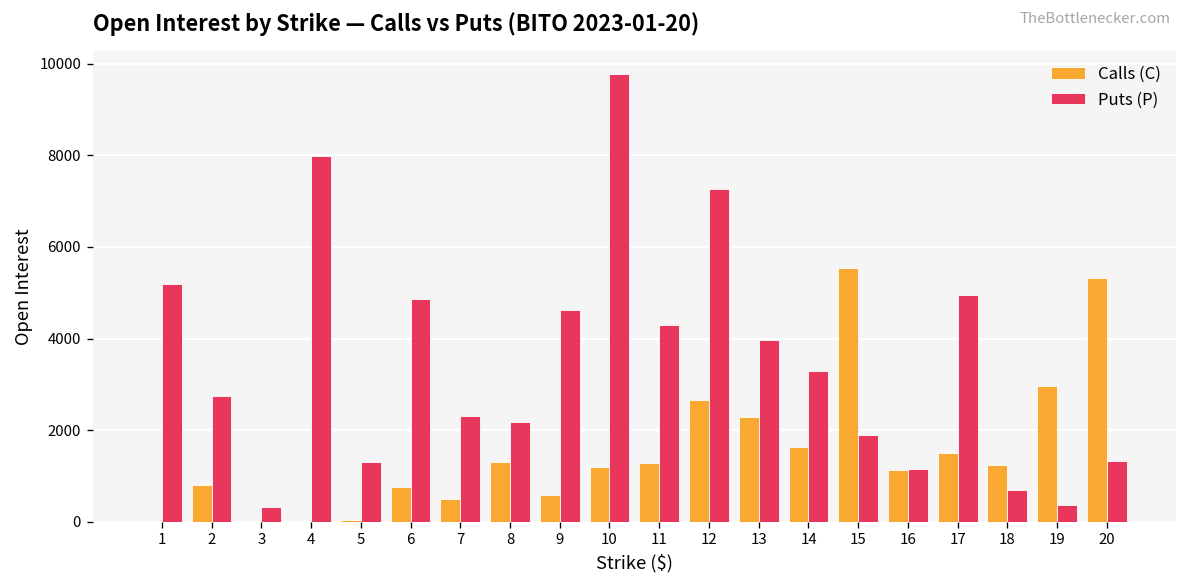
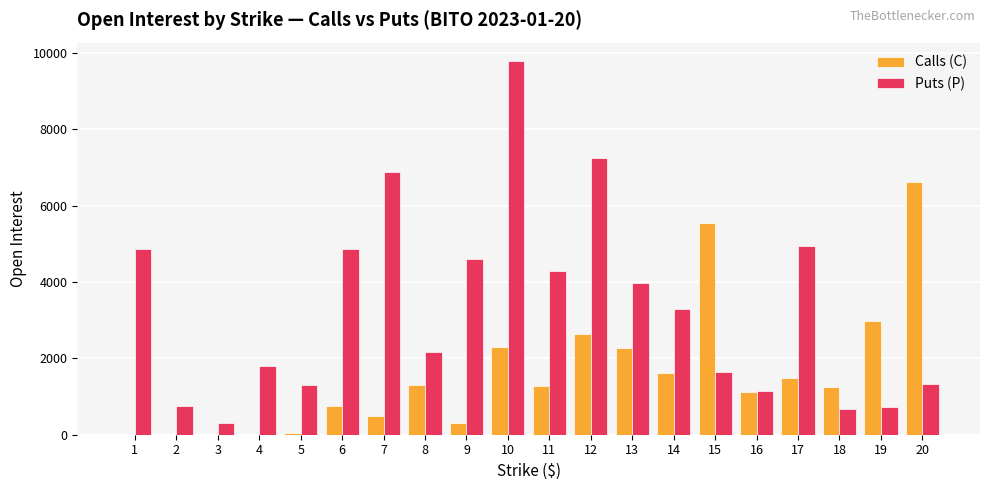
  {
    "Calls (C)": {
-     "2": 800,
+     "2": 0,
      "4": 0,
      "6": 800,
      "7": 500,
      "8": 1300,
-     "9": 600,
-     "10": 1200,
+     "9": 300,
+     "10": 2300,
      "11": 1300,
      "12": 2700,
      "13": 2300,
      "14": 1600,
      "15": 5500,
      "16": 1100,
      "17": 1500,
      "18": 1200,
      "19": 3000,
-     "20": 5300
+     "20": 6600
    },
    "Puts (P)": {
-     "1": 5200,
-     "2": 2700,
+     "1": 4900,
+     "2": 700,
      "3": 300,
-     "4": 8000,
+     "4": 1800,
      "5": 1300,
      "6": 4900,
-     "7": 2300,
+     "7": 6900,
      "8": 2200,
      "9": 4600,
      "10": 9800,
      "11": 4300,
      "12": 7300,
      "13": 4000,
      "14": 3300,
-     "15": 1900,
+     "15": 1700,
      "16": 1200,
      "17": 4900,
      "18": 700,
-     "19": 400,
+     "19": 700,
      "20": 1300
    }
  }
